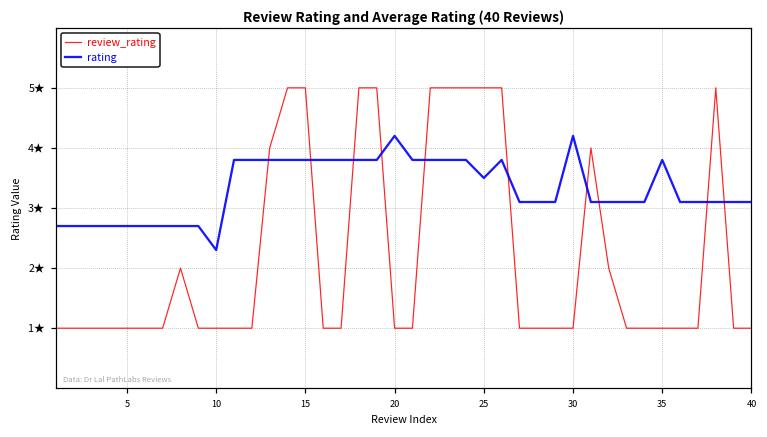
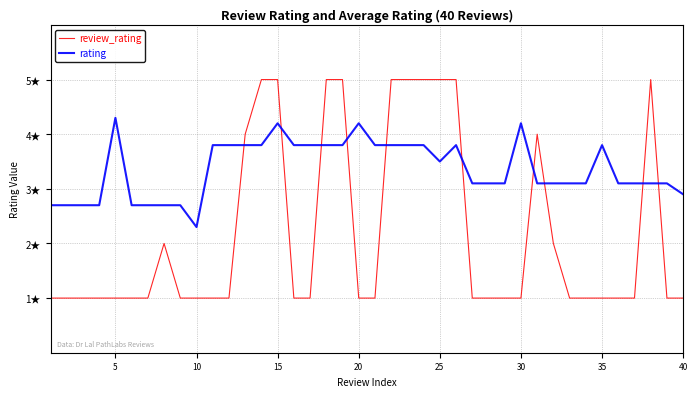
  {
    "review_rating": {
      "5": "1.0★",
      "10": "1.0★",
      "15": "5.0★",
      "20": "1.0★",
      "25": "5.0★",
      "30": "1.0★",
      "35": "1.0★",
      "40": "1.0★"
    },
    "rating": {
-     "5": "2.7★",
+     "5": "4.3★",
      "10": "2.3★",
-     "15": "3.8★",
+     "15": "4.2★",
      "20": "4.2★",
      "25": "3.5★",
      "30": "4.2★",
      "35": "3.8★",
-     "40": "3.1★"
+     "40": "2.9★"
    }
  }
